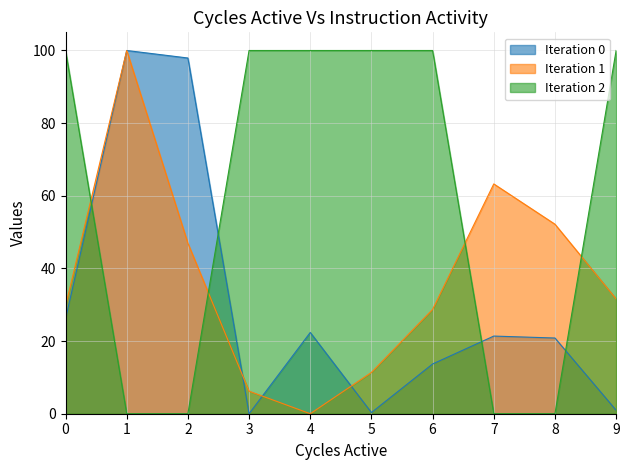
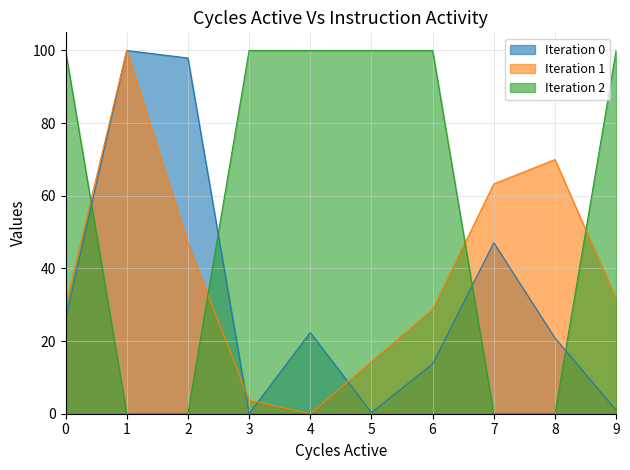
  {
    "Iteration 0": {
      "0": 26,
      "2": 98,
      "3": 0,
      "4": 22,
      "5": 0,
      "6": 14,
-     "7": 21,
+     "7": 47,
      "8": 21,
      "9": 1
    },
    "Iteration 1": {
      "0": 30,
      "2": 47,
-     "3": 6,
+     "3": 4,
      "4": 0,
-     "5": 11,
+     "5": 14,
      "6": 29,
      "7": 63,
-     "8": 52,
+     "8": 70,
      "9": 32
    },
    "Iteration 2": {
      "0": 100,
      "1": 0,
      "2": 0,
      "3": 100,
      "4": 100,
      "5": 100,
      "6": 100,
      "7": 0,
      "8": 0,
      "9": 100
    }
  }
